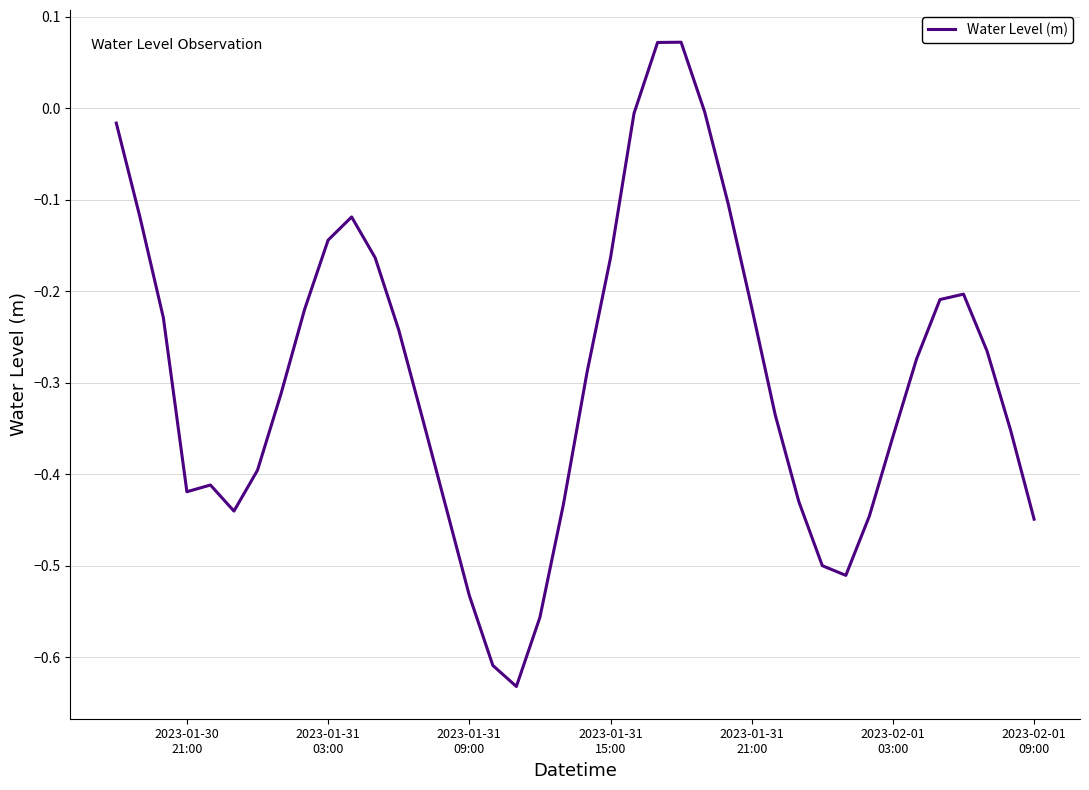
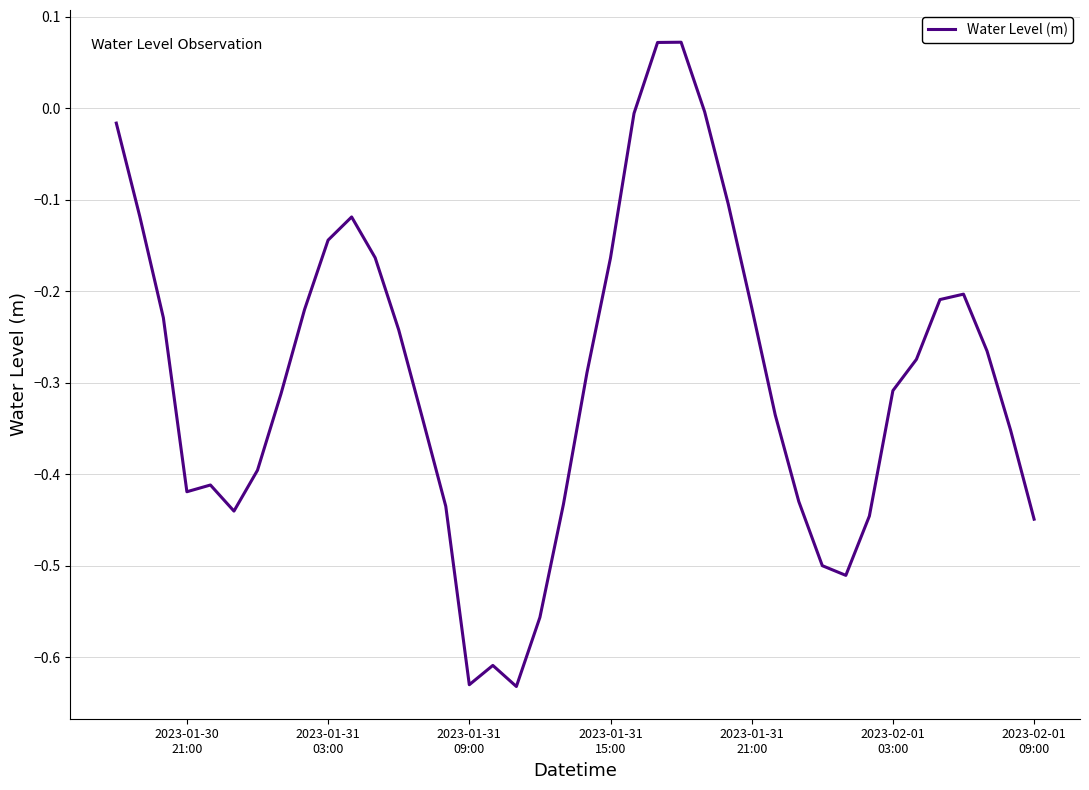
  {
    "2023-01-30 21:00": -0.42,
    "2023-01-31 03:00": -0.14,
-   "2023-01-31 09:00": -0.53,
+   "2023-01-31 09:00": -0.63,
    "2023-01-31 15:00": -0.16,
    "2023-01-31 21:00": -0.22,
-   "2023-02-01 03:00": -0.36,
+   "2023-02-01 03:00": -0.31,
    "2023-02-01 09:00": -0.45
  }
